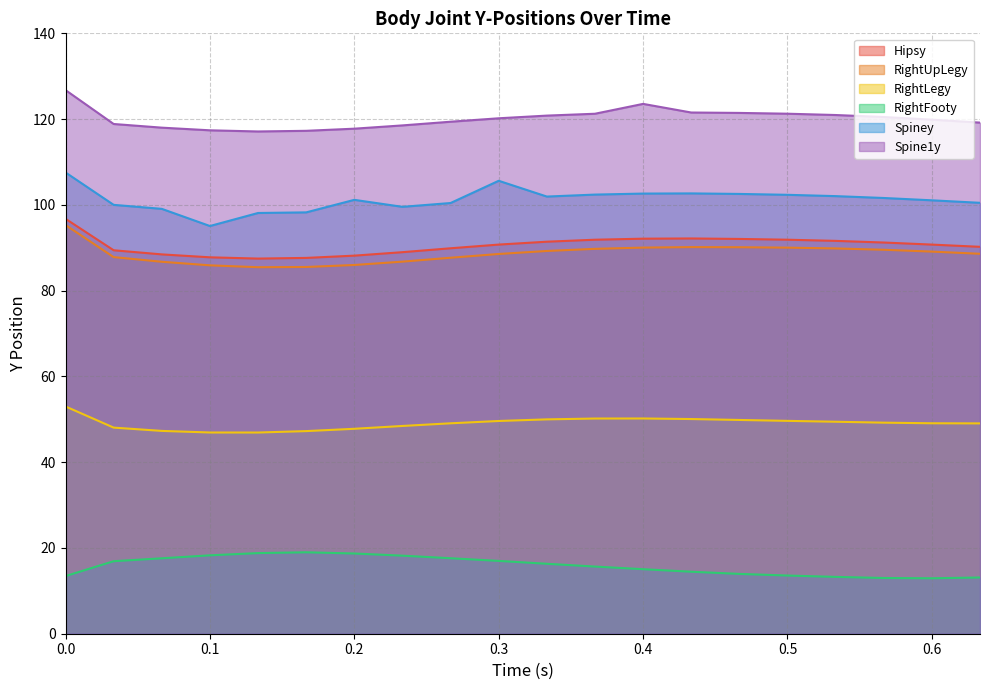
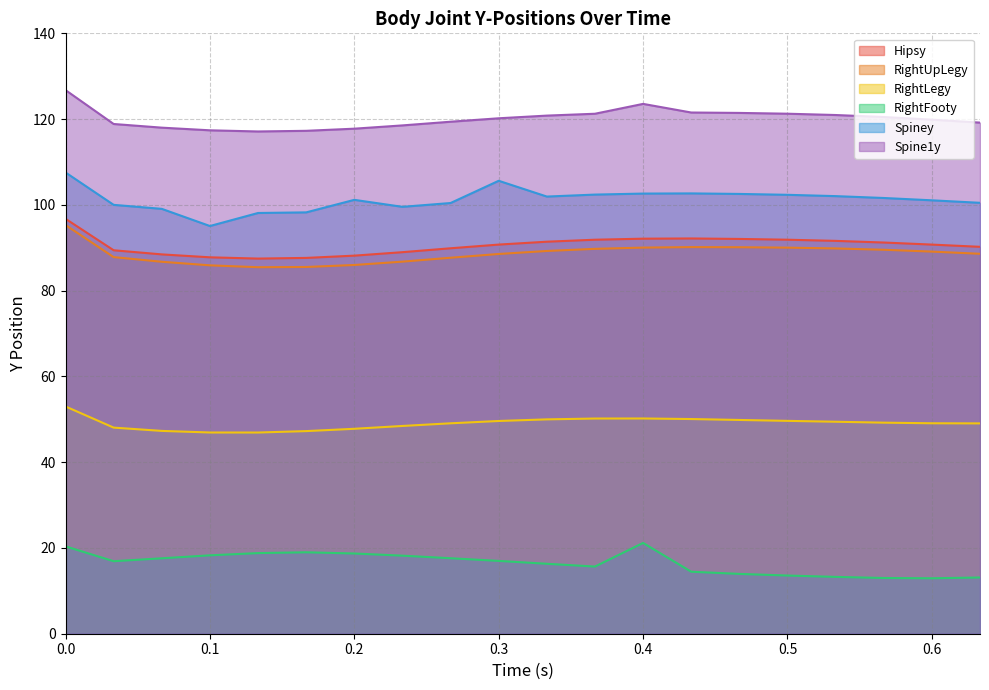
  {
    "RightFooty": {
-     "0.0": 13,
+     "0.0": 20,
      "0.1": 18,
      "0.2": 19,
      "0.3": 17,
-     "0.4": 15,
+     "0.4": 21,
      "0.5": 14,
      "0.6": 13
    },
    "Spiney": {
      "0.0": 108,
      "0.1": 95,
      "0.2": 101,
      "0.3": 106,
      "0.4": 103,
      "0.5": 102,
      "0.6": 101
    },
    "Spine1y": {
      "0.0": 127,
      "0.1": 117,
      "0.2": 118,
      "0.3": 120,
      "0.4": 124,
      "0.5": 121
    }
  }
